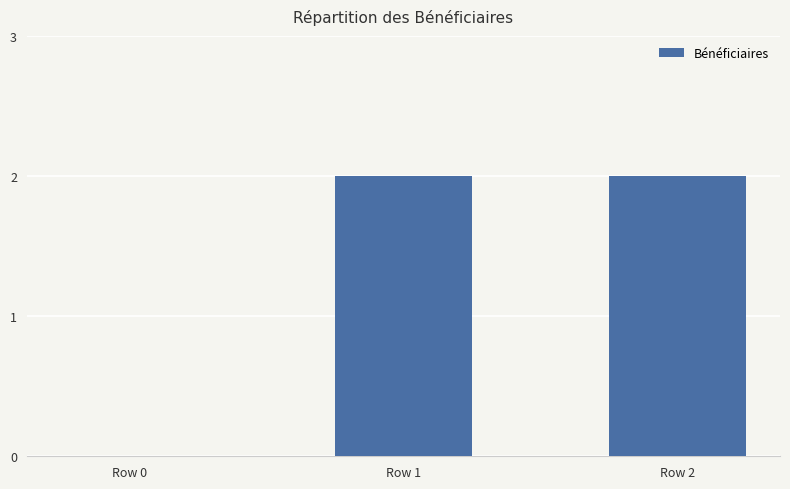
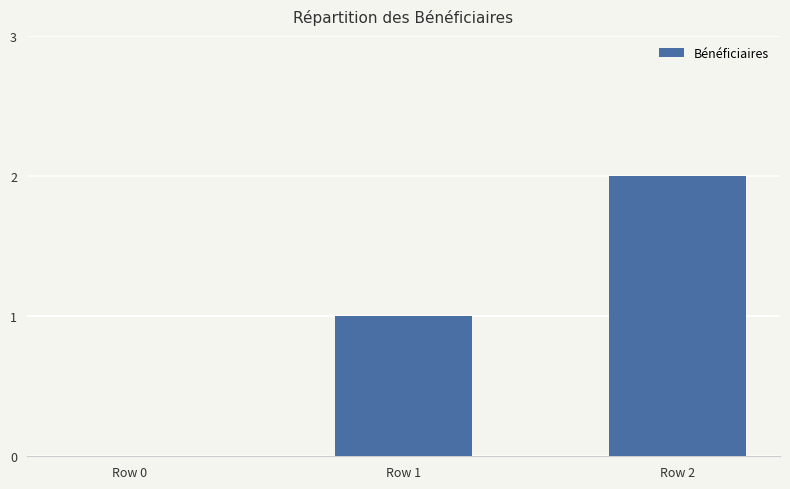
  {
    "Row 0": 0,
-   "Row 1": 2,
+   "Row 1": 1,
    "Row 2": 2
  }
